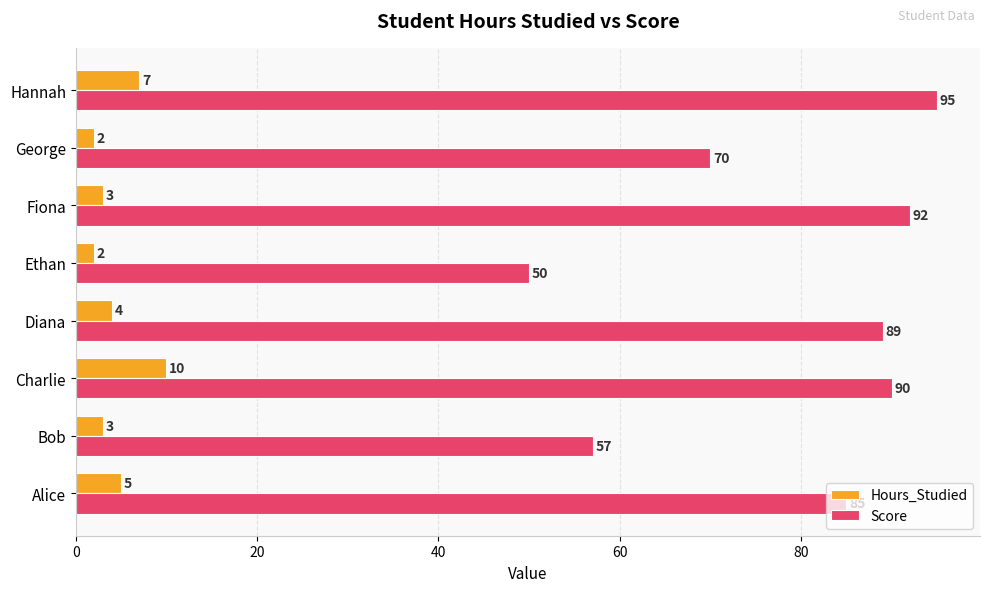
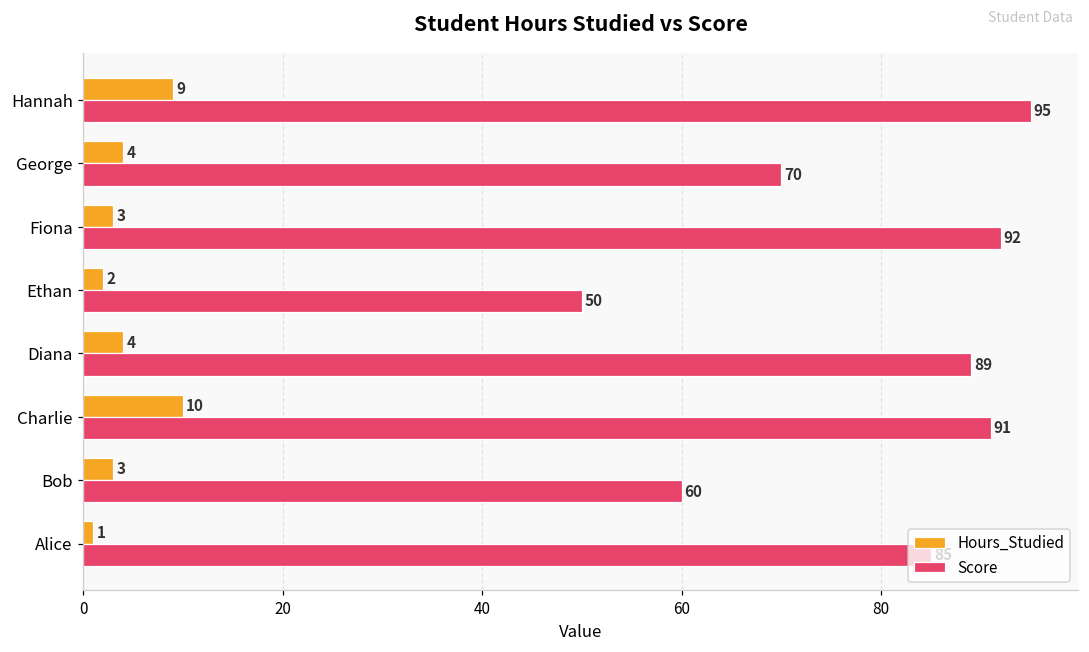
  {
    "Hours_Studied": {
-     "Hannah": 7,
-     "George": 2,
+     "Hannah": 9,
+     "George": 4,
      "Fiona": 3,
      "Ethan": 2,
      "Diana": 4,
      "Charlie": 10,
      "Bob": 3,
-     "Alice": 5
+     "Alice": 1
    },
    "Score": {
      "Hannah": 95,
      "George": 70,
      "Fiona": 92,
      "Ethan": 50,
      "Diana": 89,
-     "Charlie": 90,
-     "Bob": 57
+     "Charlie": 91,
+     "Bob": 60
    }
  }
